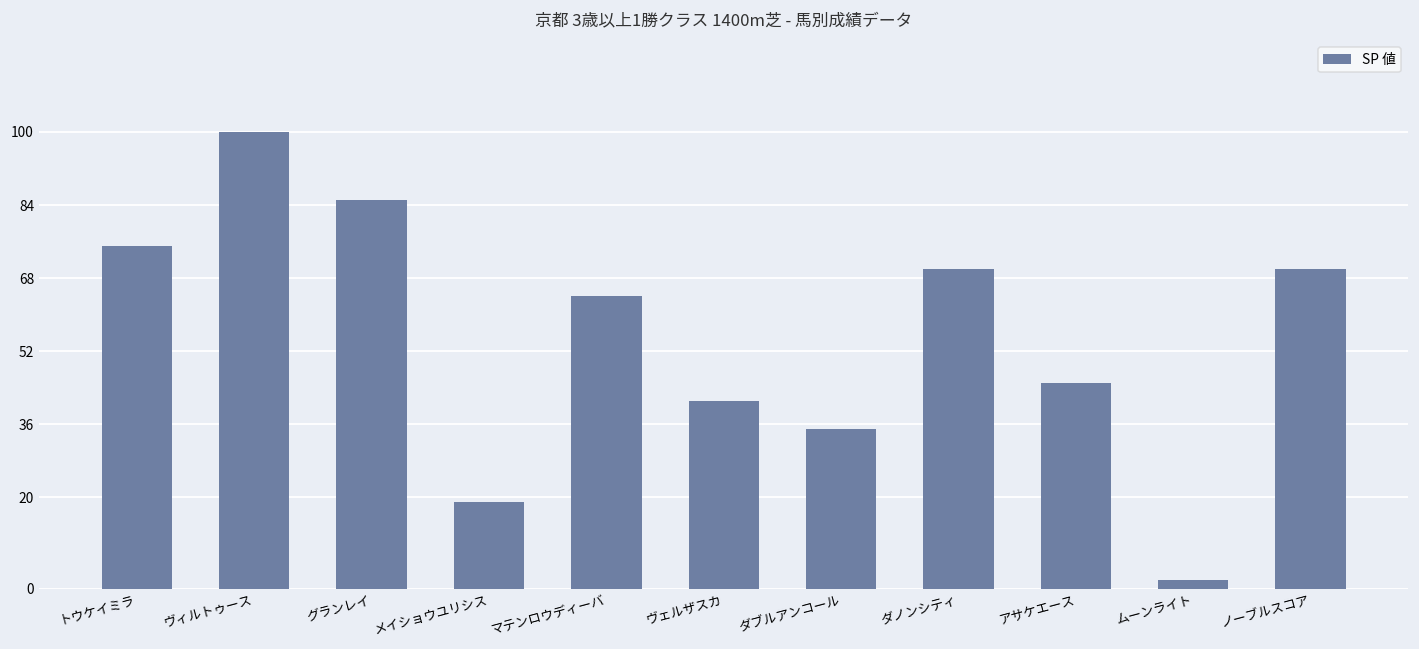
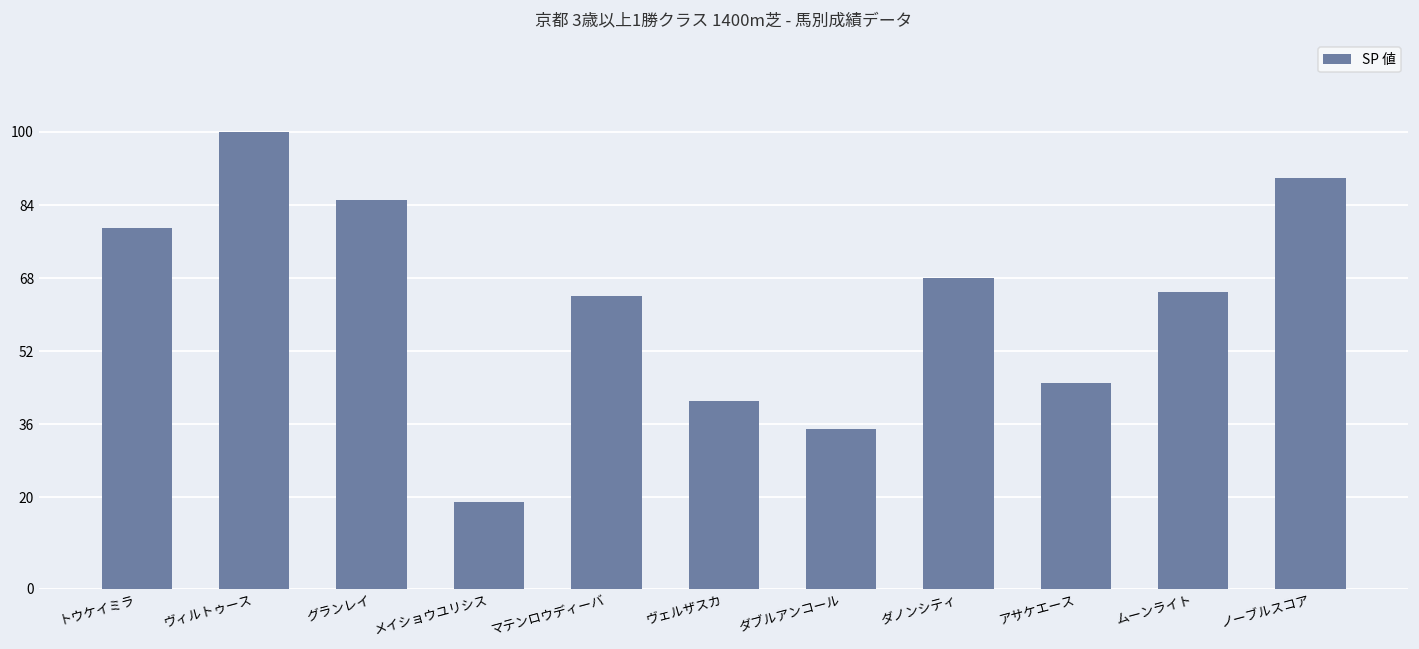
  {
-   "トウケイミラ": 75,
+   "トウケイミラ": 79,
    "ヴィルトゥース": 100,
    "グランレイ": 85,
    "メイショウユリシス": 19,
    "マテンロウディーバ": 64,
    "ヴェルザスカ": 41,
    "ダブルアンコール": 35,
-   "ダノンシティ": 70,
+   "ダノンシティ": 68,
    "アサケエース": 45,
-   "ムーンライト": 2,
-   "ノーブルスコア": 70
+   "ムーンライト": 65,
+   "ノーブルスコア": 90
  }
